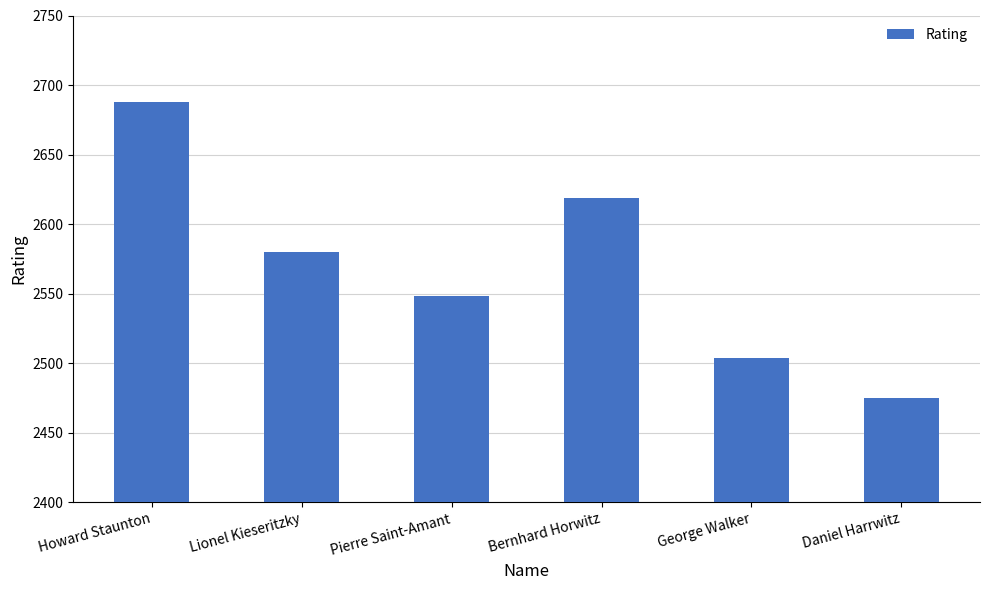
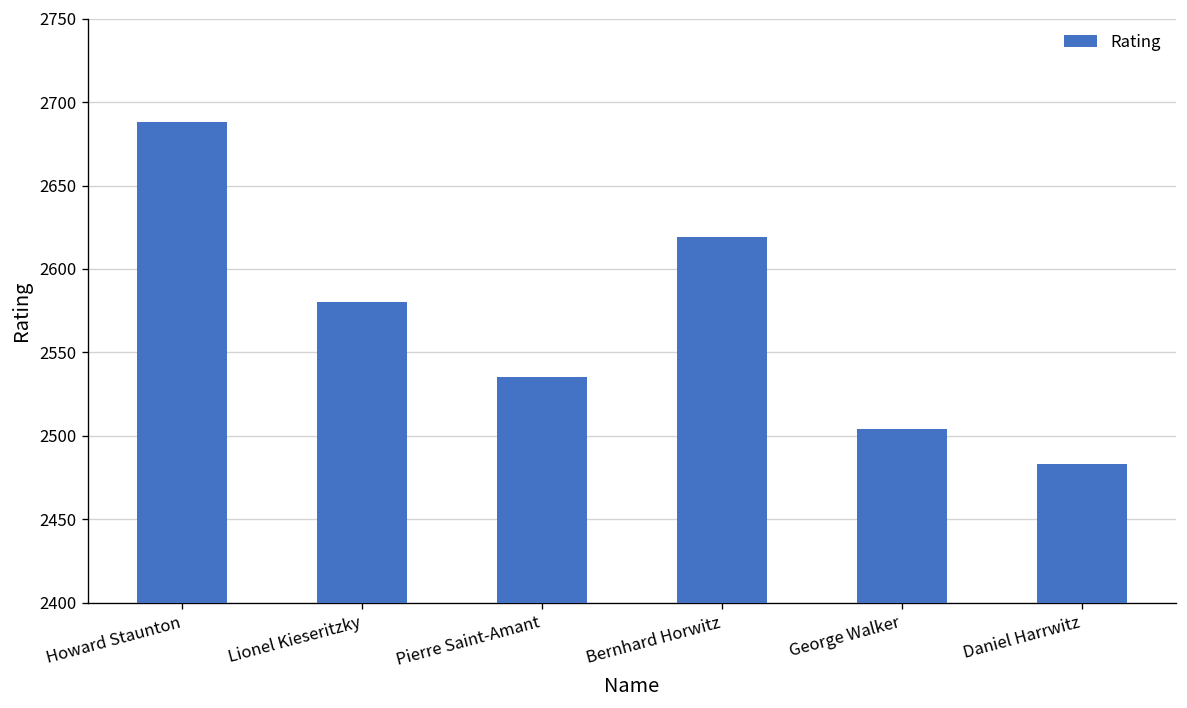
  {
    "Howard Staunton": 2688,
    "Lionel Kieseritzky": 2580,
-   "Pierre Saint-Amant": 2548,
+   "Pierre Saint-Amant": 2535,
    "Bernhard Horwitz": 2619,
    "George Walker": 2504,
-   "Daniel Harrwitz": 2475
+   "Daniel Harrwitz": 2483
  }
